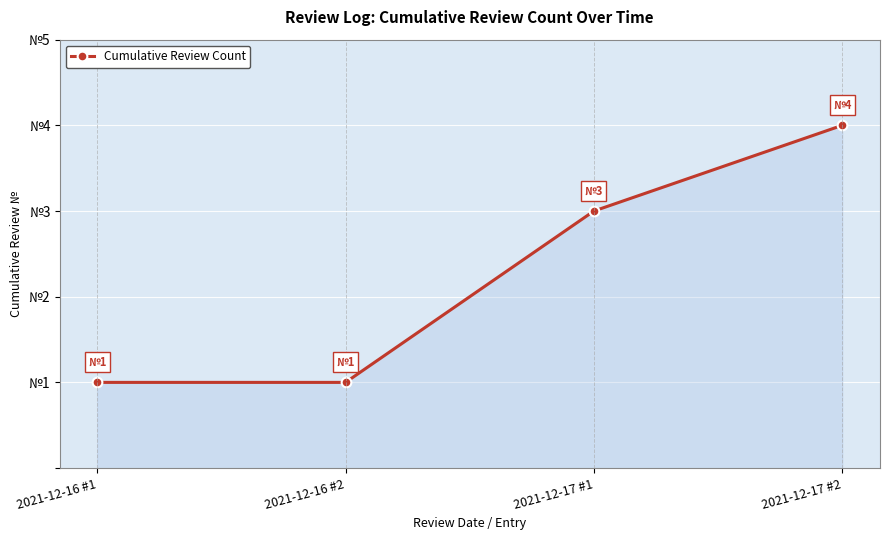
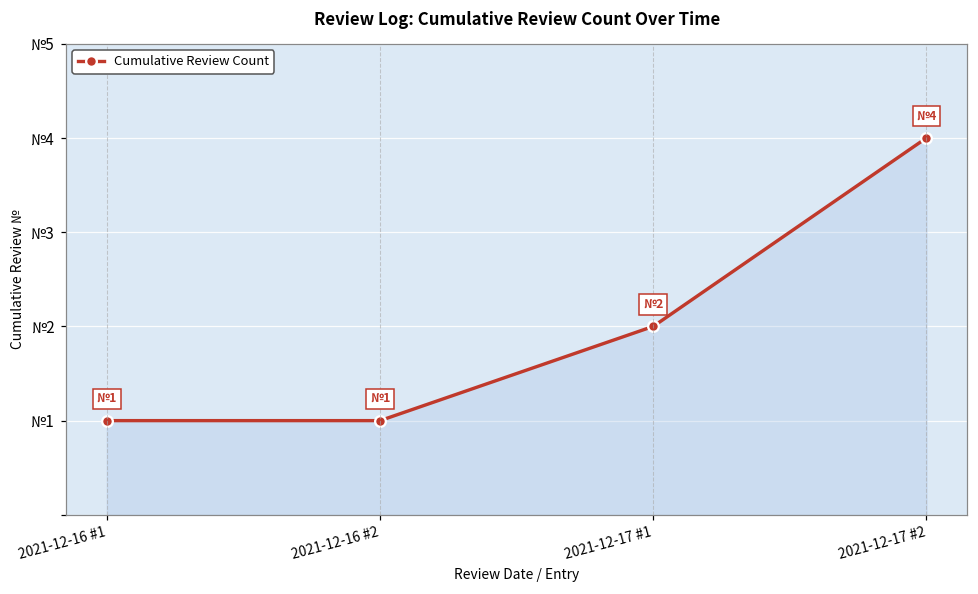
  {
-   "2021-12-17 #1": 3
+   "2021-12-17 #1": 2
  }
